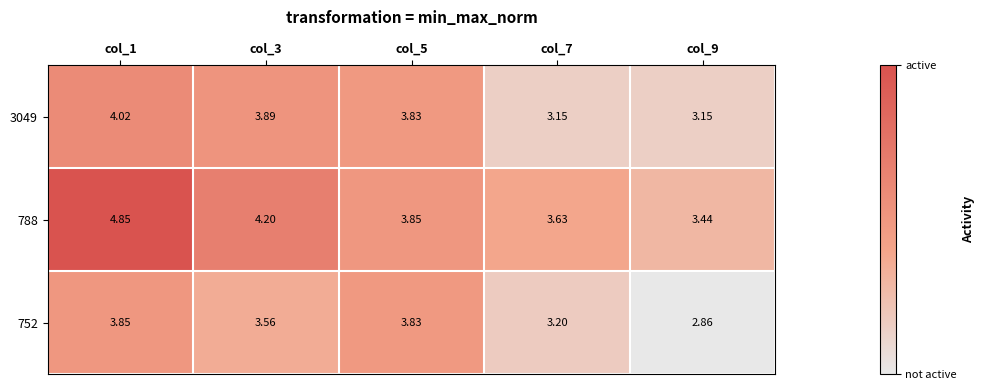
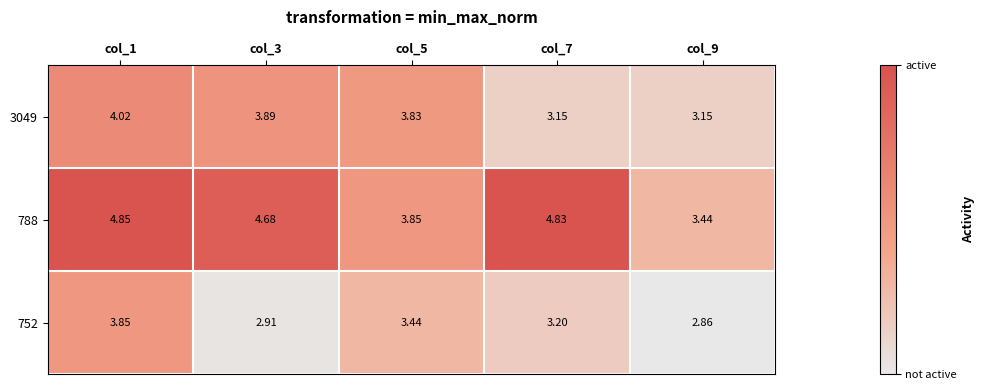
  {
    "3049": {
      "col_1": 4.02,
      "col_3": 3.89,
      "col_5": 3.83,
      "col_7": 3.15,
      "col_9": 3.15
    },
    "788": {
      "col_1": 4.85,
-     "col_3": 4.20,
+     "col_3": 4.68,
      "col_5": 3.85,
-     "col_7": 3.63,
+     "col_7": 4.83,
      "col_9": 3.44
    },
    "752": {
      "col_1": 3.85,
-     "col_3": 3.56,
-     "col_5": 3.83,
+     "col_3": 2.91,
+     "col_5": 3.44,
      "col_7": 3.20,
      "col_9": 2.86
    }
  }
